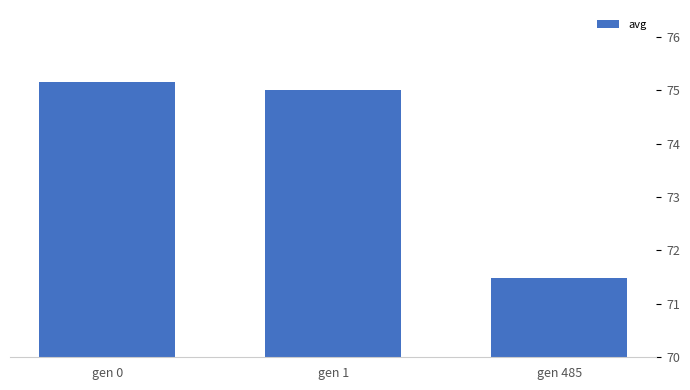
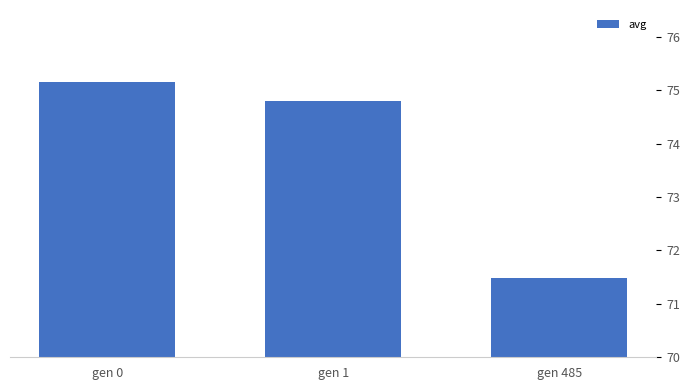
  {
    "gen 0": 75.2,
-   "gen 1": 75.0,
+   "gen 1": 74.8,
    "gen 485": 71.5
  }
